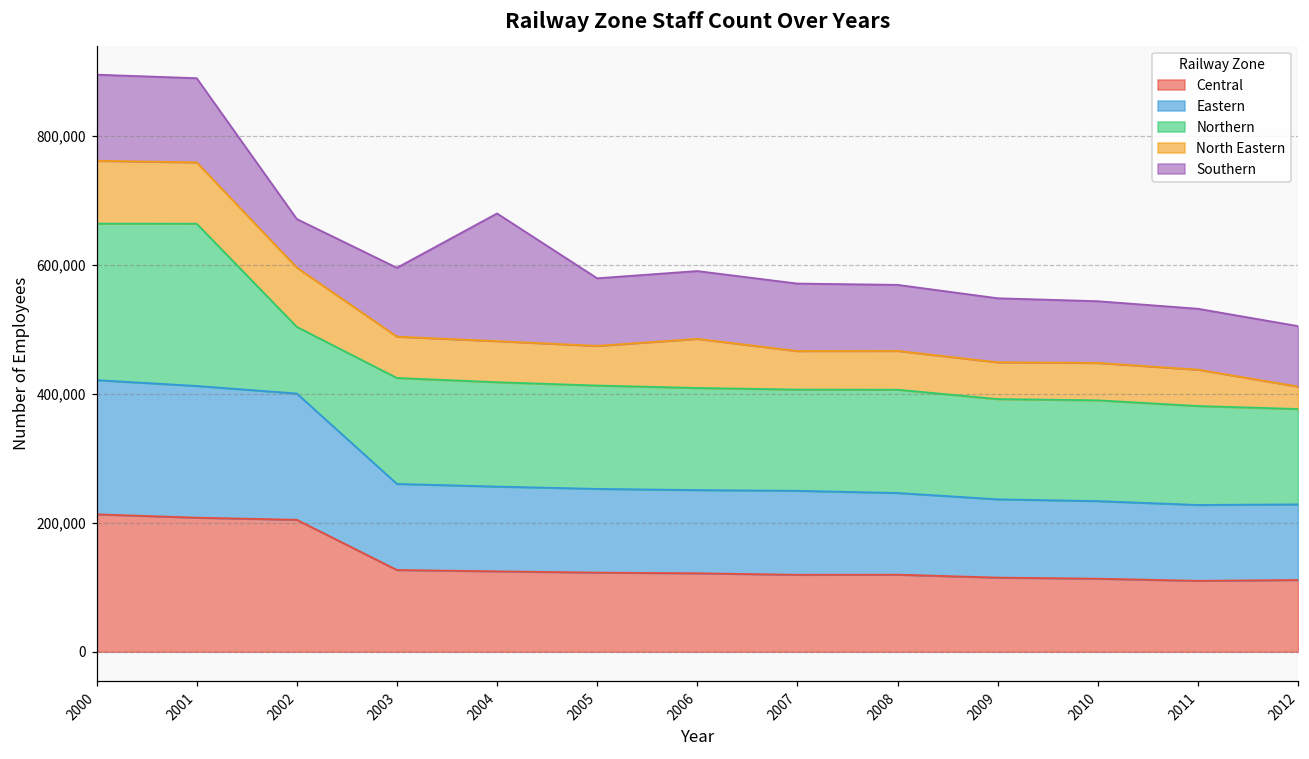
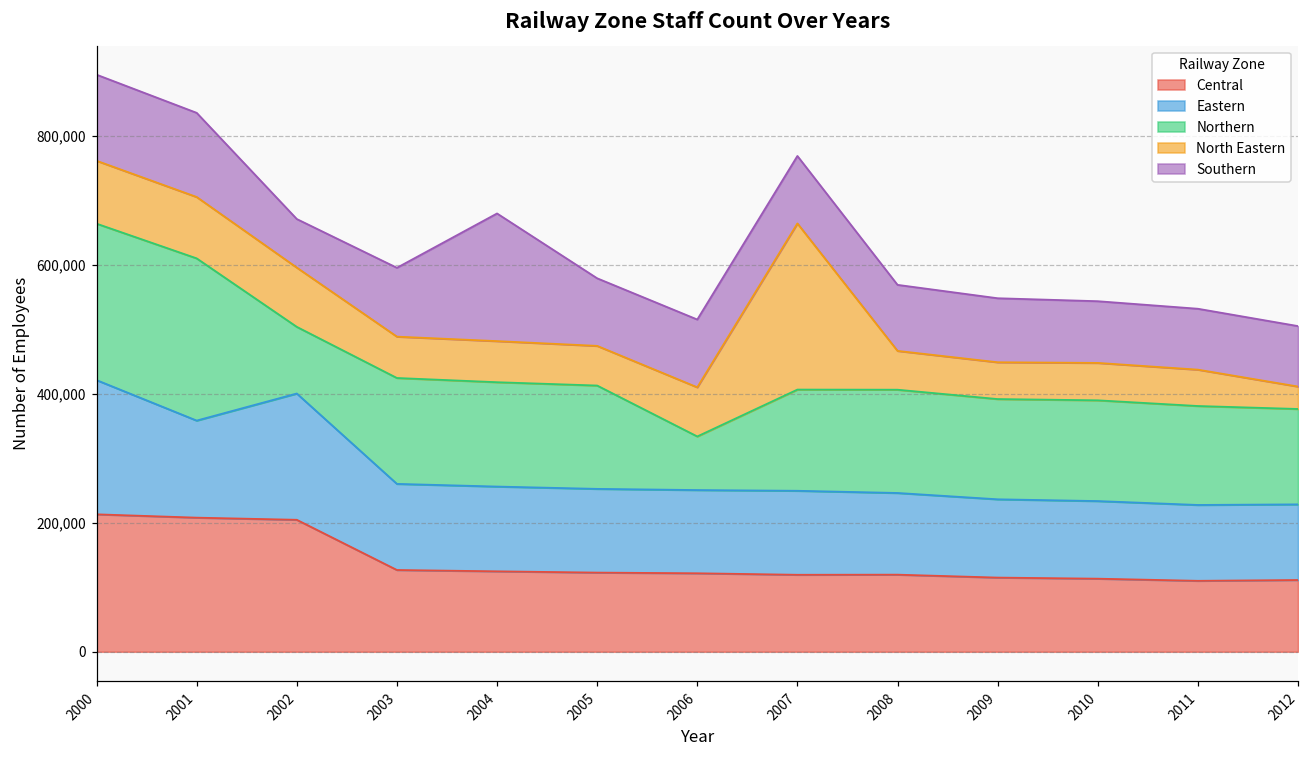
  {
    "Central": {
      "2000": "210,000",
      "2001": "210,000",
      "2002": "200,000",
      "2003": "130,000",
      "2004": "120,000",
      "2005": "120,000",
      "2006": "120,000",
      "2007": "120,000",
      "2008": "120,000",
      "2009": "120,000",
      "2010": "110,000",
      "2011": "110,000",
      "2012": "110,000"
    },
    "Eastern": {
      "2000": "210,000",
-     "2001": "200,000",
+     "2001": "150,000",
      "2002": "200,000",
      "2003": "130,000",
      "2004": "130,000",
      "2005": "130,000",
      "2006": "130,000",
      "2007": "130,000",
      "2008": "130,000",
      "2009": "120,000",
      "2010": "120,000",
      "2011": "120,000",
      "2012": "120,000"
    },
    "Northern": {
      "2000": "240,000",
      "2001": "250,000",
      "2002": "100,000",
      "2003": "160,000",
      "2004": "160,000",
      "2005": "160,000",
-     "2006": "160,000",
+     "2006": "80,000",
      "2007": "160,000",
      "2008": "160,000",
      "2009": "160,000",
      "2010": "160,000",
      "2011": "150,000",
      "2012": "150,000"
    },
    "North Eastern": {
      "2000": "100,000",
      "2001": "100,000",
      "2002": "90,000",
      "2003": "60,000",
      "2004": "60,000",
      "2005": "60,000",
      "2006": "80,000",
-     "2007": "60,000",
+     "2007": "260,000",
      "2008": "60,000",
      "2009": "60,000",
      "2010": "60,000",
      "2011": "60,000",
      "2012": "30,000"
    },
    "Southern": {
      "2000": "130,000",
      "2001": "130,000",
      "2002": "80,000",
      "2003": "110,000",
      "2004": "200,000",
      "2005": "100,000",
      "2006": "110,000",
      "2007": "100,000",
      "2008": "100,000",
      "2009": "100,000",
      "2010": "100,000",
      "2011": "90,000",
      "2012": "90,000"
    }
  }
